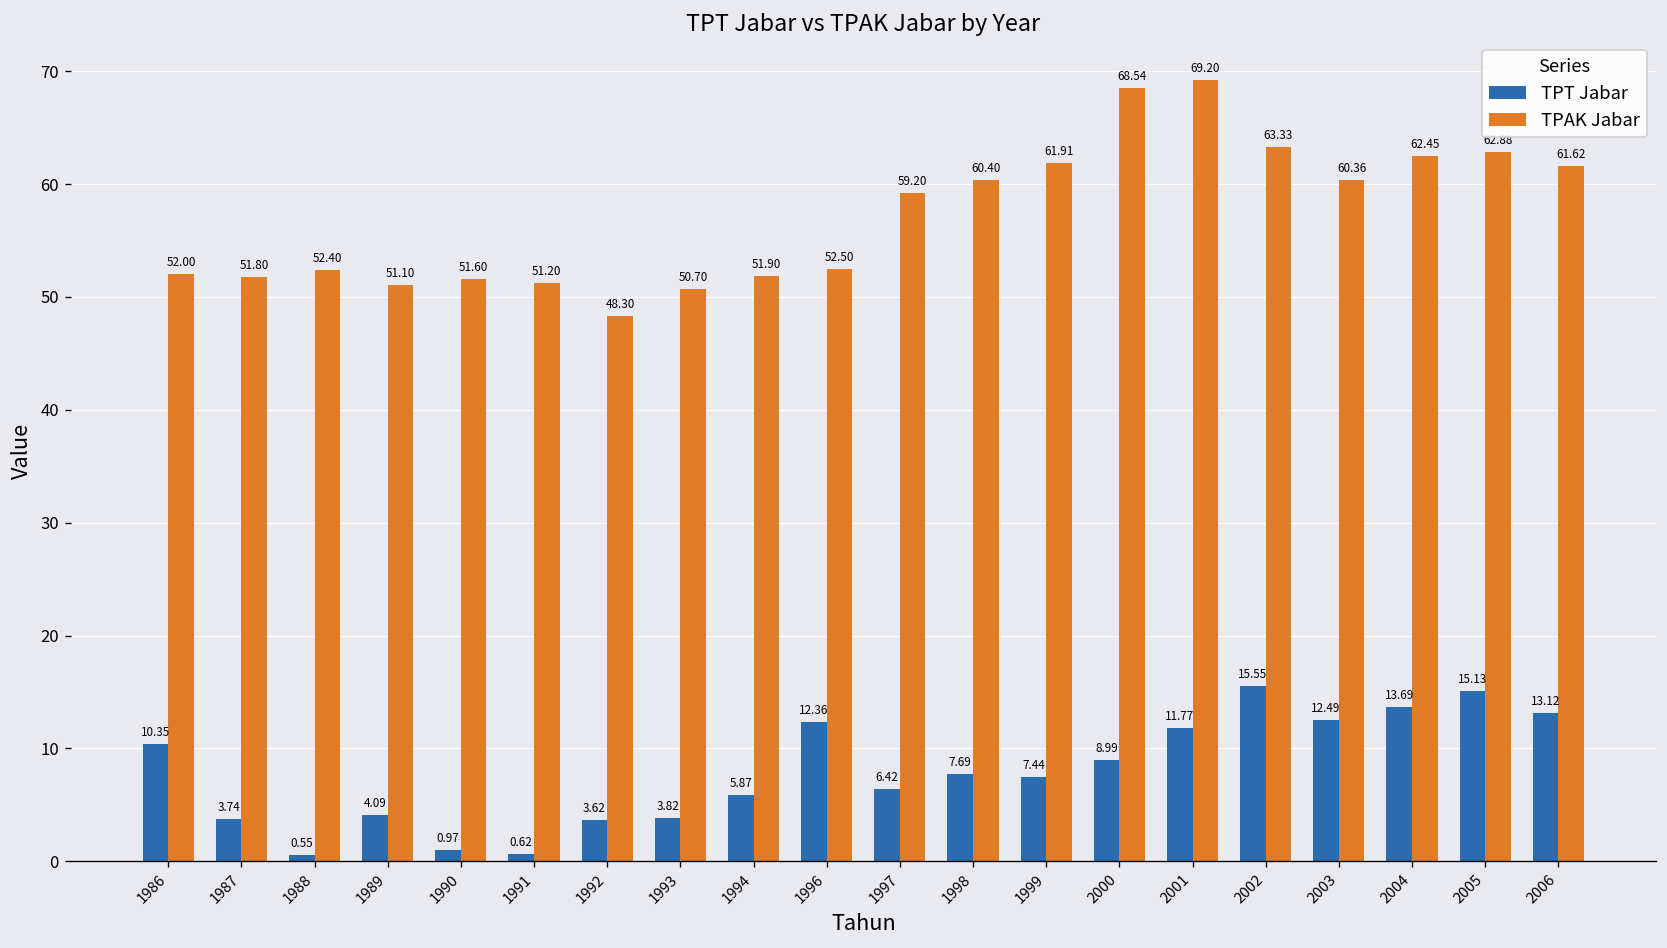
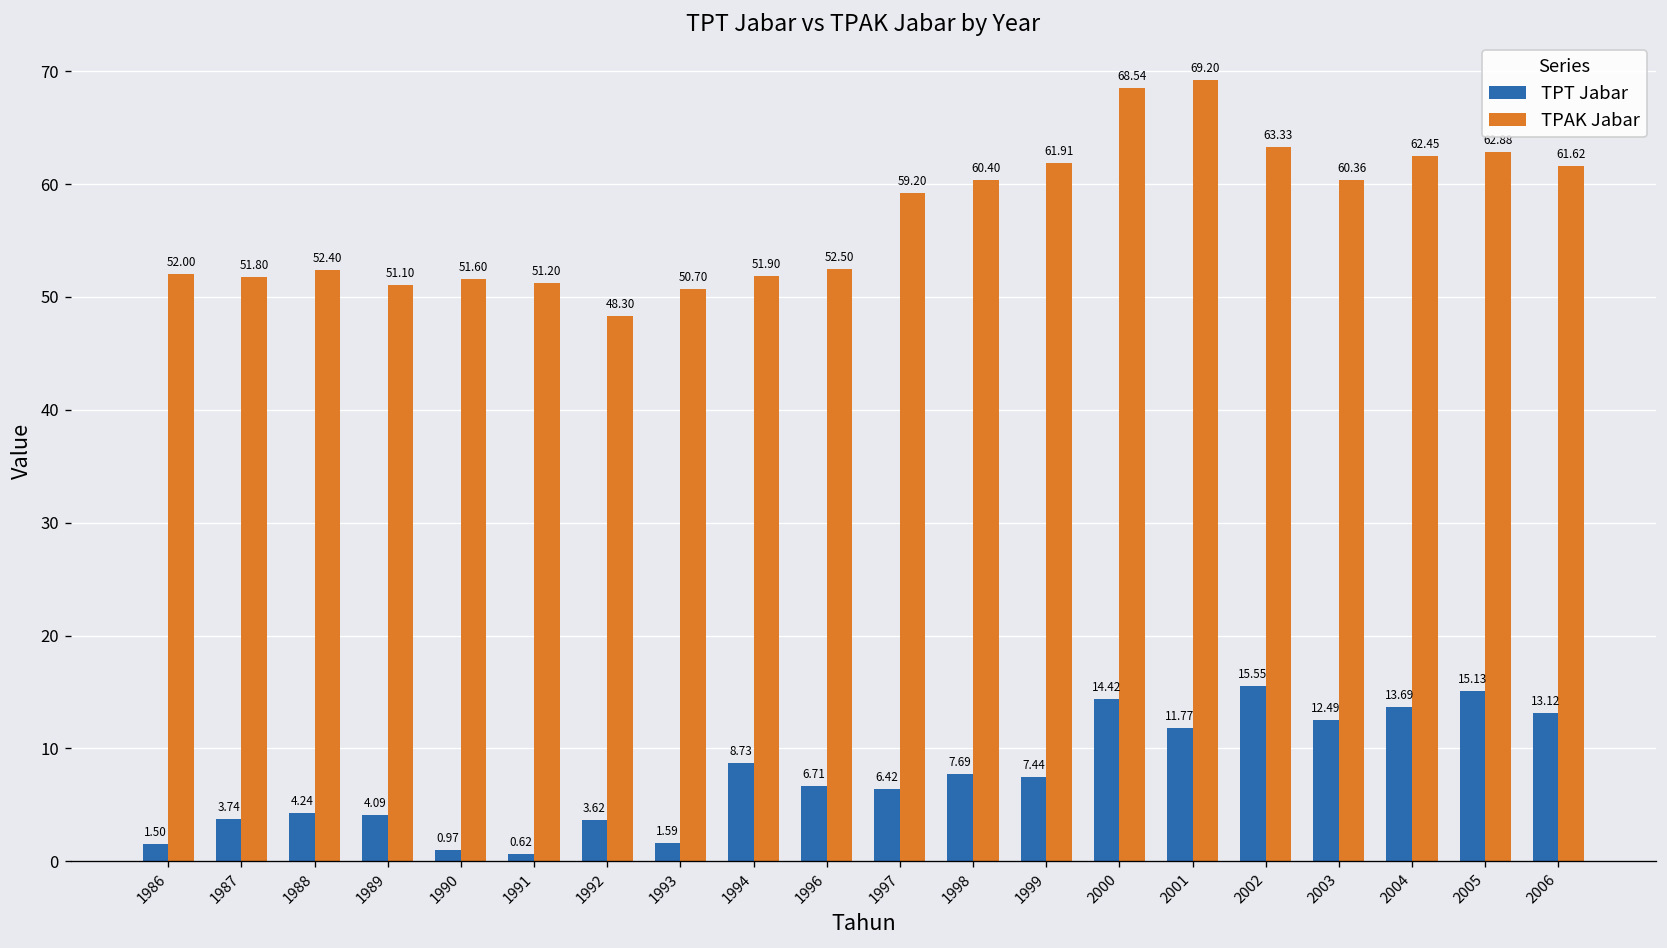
  {
    "TPT Jabar": {
-     "1986": 10.35,
+     "1986": 1.50,
      "1987": 3.74,
-     "1988": 0.55,
+     "1988": 4.24,
      "1989": 4.09,
      "1990": 0.97,
      "1991": 0.62,
      "1992": 3.62,
-     "1993": 3.82,
-     "1994": 5.87,
-     "1996": 12.36,
+     "1993": 1.59,
+     "1994": 8.73,
+     "1996": 6.71,
      "1997": 6.42,
      "1998": 7.69,
      "1999": 7.44,
-     "2000": 8.99,
+     "2000": 14.42,
      "2001": 11.77,
      "2002": 15.55,
      "2003": 12.49,
      "2004": 13.69,
      "2005": 15.13,
      "2006": 13.12
    },
    "TPAK Jabar": {
      "1986": 52.00,
      "1987": 51.80,
      "1988": 52.40,
      "1989": 51.10,
      "1990": 51.60,
      "1991": 51.20,
      "1992": 48.30,
      "1993": 50.70,
      "1994": 51.90,
      "1996": 52.50,
      "1997": 59.20,
      "1998": 60.40,
      "1999": 61.91,
      "2000": 68.54,
      "2001": 69.20,
      "2002": 63.33,
      "2003": 60.36,
      "2004": 62.45,
      "2006": 61.62
    }
  }
